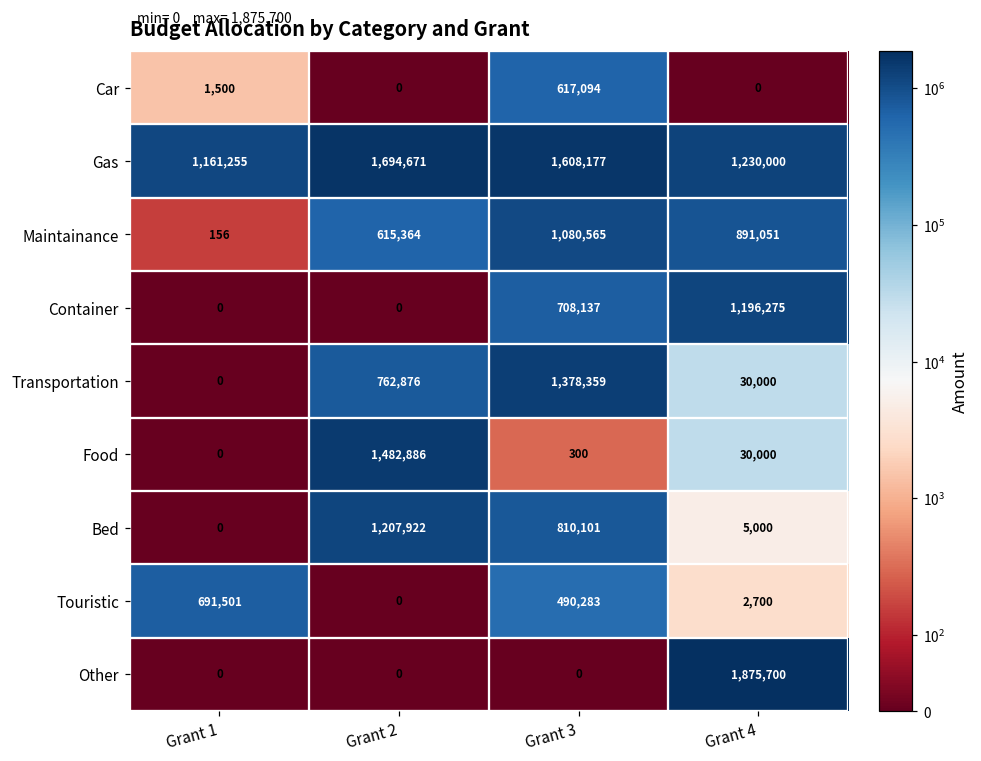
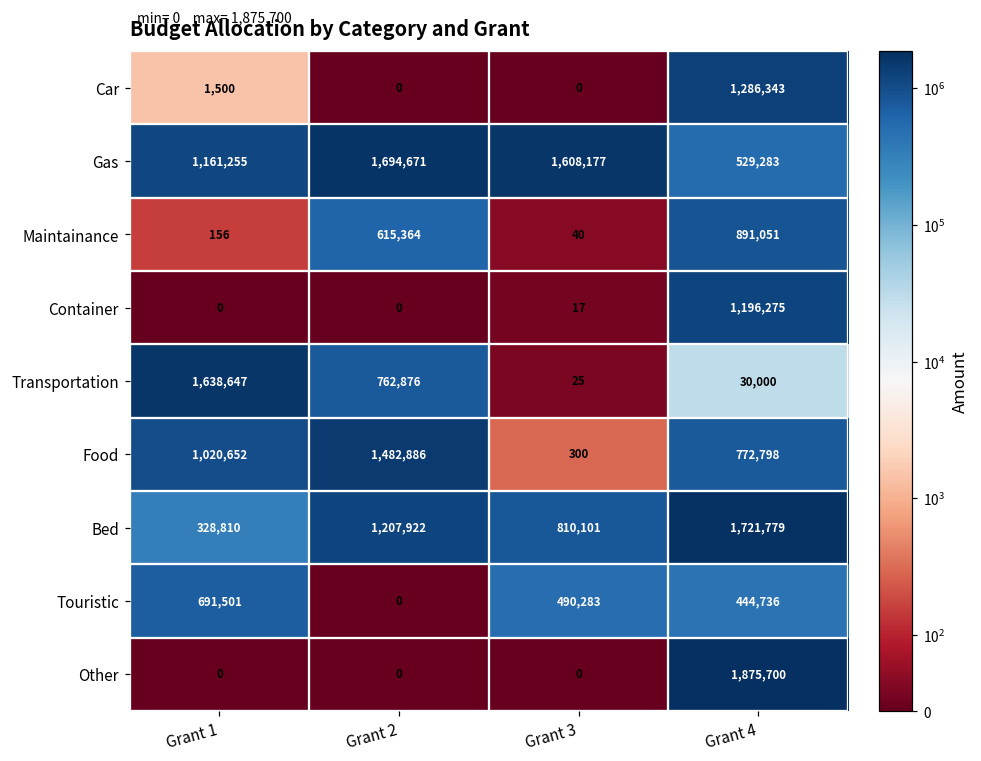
  {
    "Car": {
      "Grant 1": "1,500",
      "Grant 2": "0",
-     "Grant 3": "617,094",
-     "Grant 4": "0"
+     "Grant 3": "0",
+     "Grant 4": "1,286,343"
    },
    "Gas": {
      "Grant 1": "1,161,255",
      "Grant 2": "1,694,671",
      "Grant 3": "1,608,177",
-     "Grant 4": "1,230,000"
+     "Grant 4": "529,283"
    },
    "Maintainance": {
      "Grant 1": "156",
      "Grant 2": "615,364",
-     "Grant 3": "1,080,565",
+     "Grant 3": "40",
      "Grant 4": "891,051"
    },
    "Container": {
      "Grant 1": "0",
      "Grant 2": "0",
-     "Grant 3": "708,137",
+     "Grant 3": "17",
      "Grant 4": "1,196,275"
    },
    "Transportation": {
-     "Grant 1": "0",
+     "Grant 1": "1,638,647",
      "Grant 2": "762,876",
-     "Grant 3": "1,378,359",
+     "Grant 3": "25",
      "Grant 4": "30,000"
    },
    "Food": {
-     "Grant 1": "0",
+     "Grant 1": "1,020,652",
      "Grant 2": "1,482,886",
      "Grant 3": "300",
-     "Grant 4": "30,000"
+     "Grant 4": "772,798"
    },
    "Bed": {
-     "Grant 1": "0",
+     "Grant 1": "328,810",
      "Grant 2": "1,207,922",
      "Grant 3": "810,101",
-     "Grant 4": "5,000"
+     "Grant 4": "1,721,779"
    },
    "Touristic": {
      "Grant 1": "691,501",
      "Grant 2": "0",
      "Grant 3": "490,283",
-     "Grant 4": "2,700"
+     "Grant 4": "444,736"
    },
    "Other": {
      "Grant 1": "0",
      "Grant 2": "0",
      "Grant 3": "0",
      "Grant 4": "1,875,700"
    }
  }
